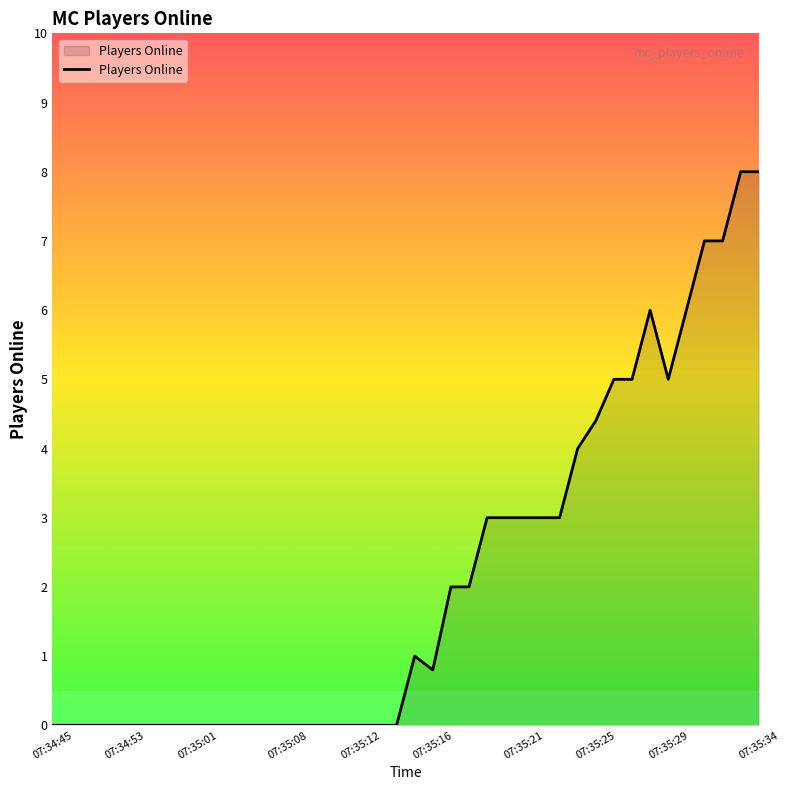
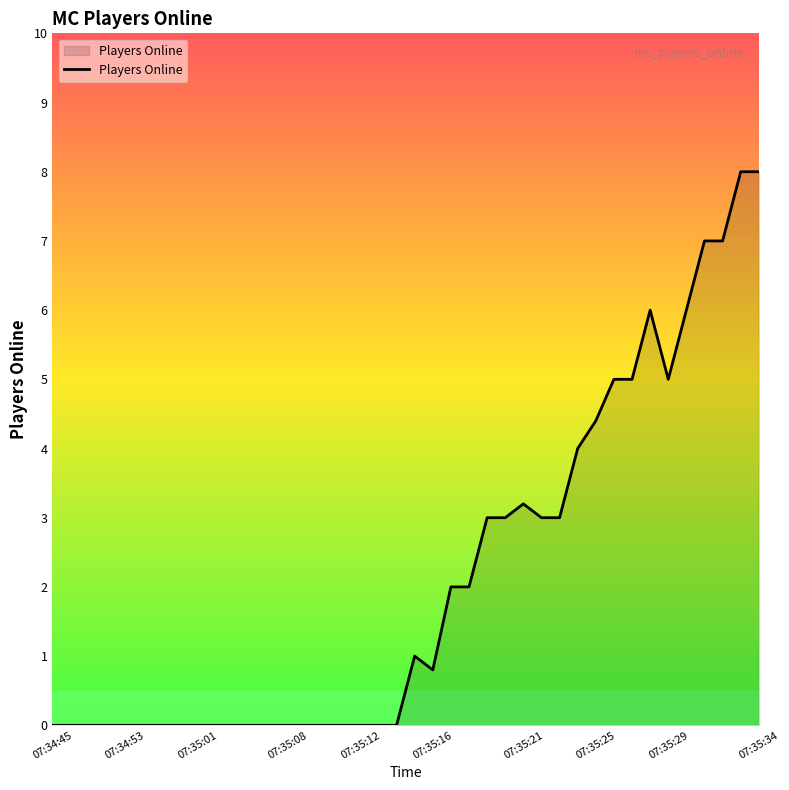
  {
    "07:35:16": 0.8,
-   "07:35:21": 3.0,
+   "07:35:21": 3.2,
    "07:35:25": 4.4,
    "07:35:29": 5.0,
    "07:35:34": 8.0
  }
